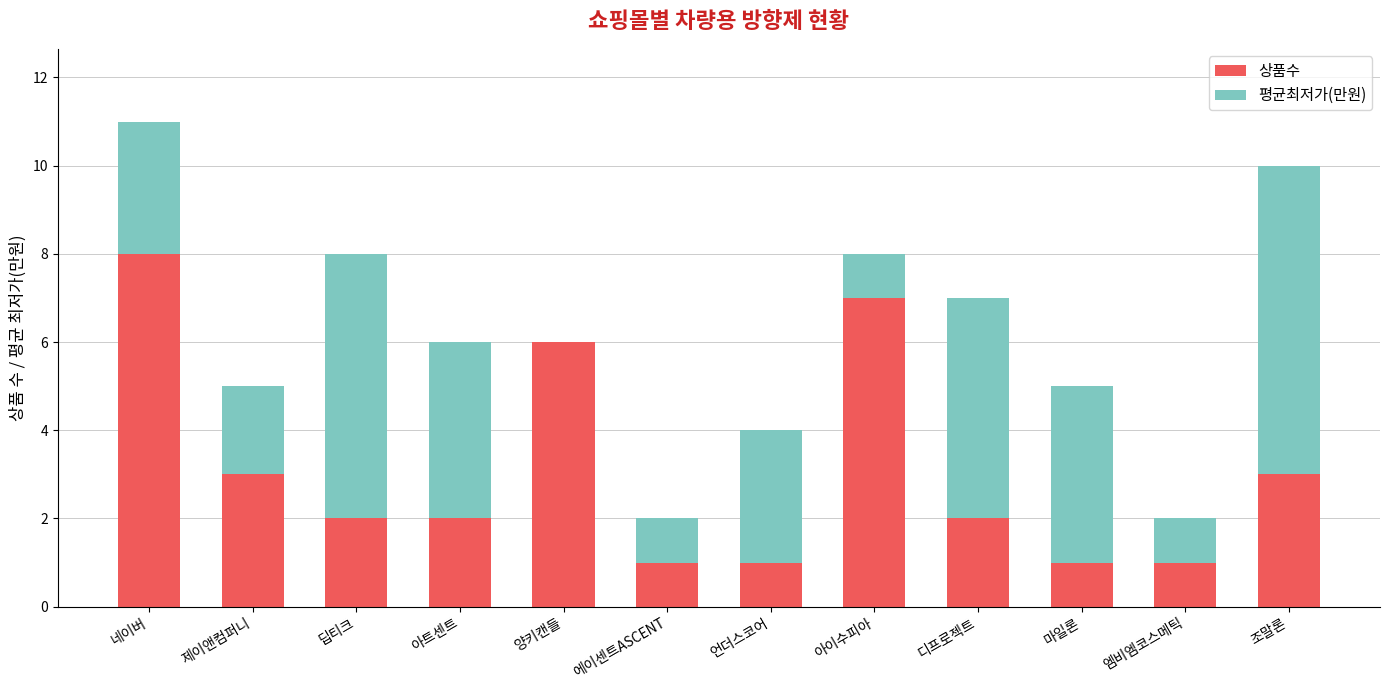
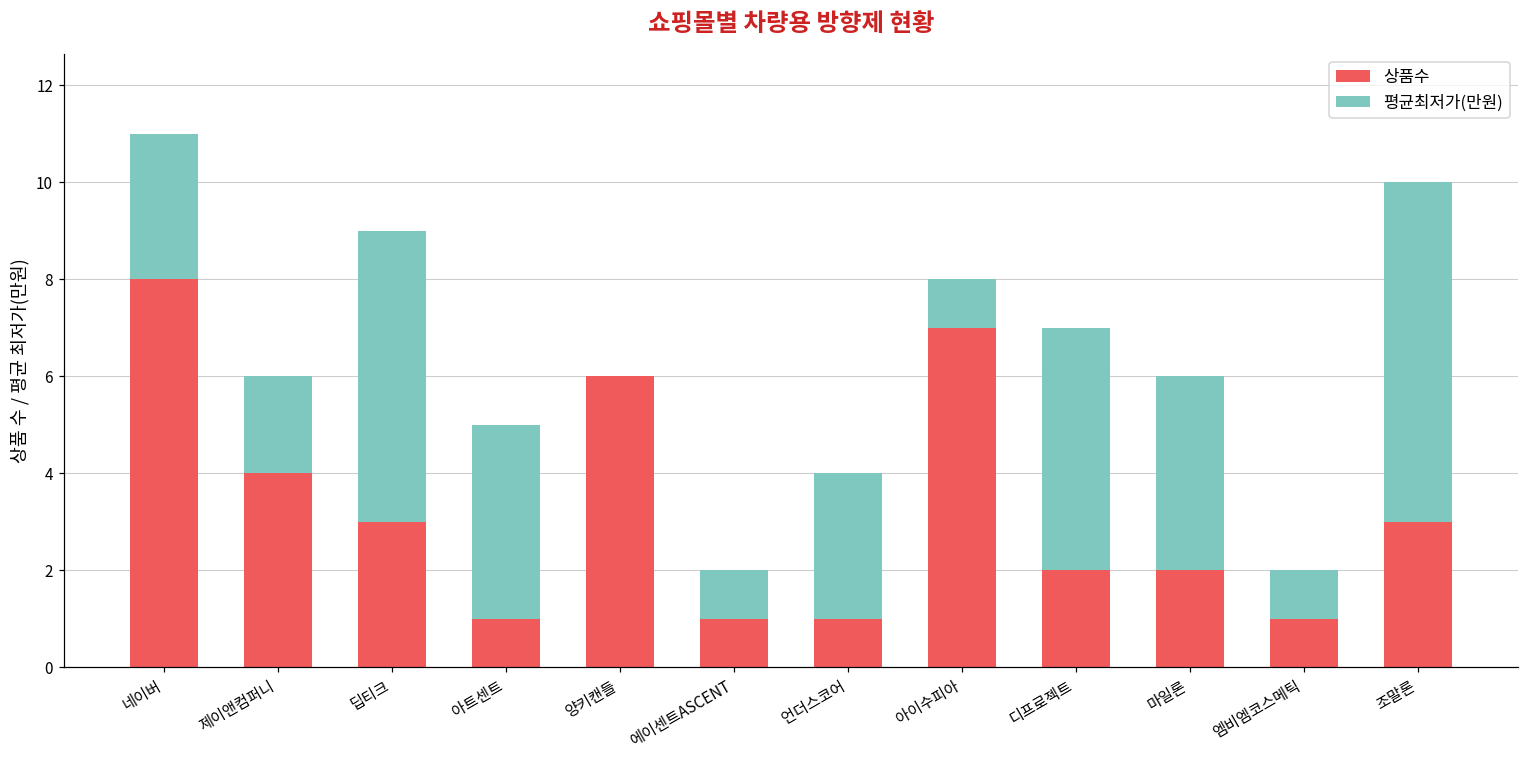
  {
    "상품수": {
      "네이버": 8,
-     "제이앤컴퍼니": 3,
-     "딥티크": 2,
-     "아트센트": 2,
+     "제이앤컴퍼니": 4,
+     "딥티크": 3,
+     "아트센트": 1,
      "양키캔들": 6,
      "에이센트ASCENT": 1,
      "언더스코어": 1,
      "아이수피아": 7,
      "디프로젝트": 2,
-     "마일론": 1,
+     "마일론": 2,
      "엠비엠코스메틱": 1,
      "조말론": 3
    },
    "평균최저가(만원)": {
      "네이버": 3,
      "제이앤컴퍼니": 2,
      "딥티크": 6,
      "아트센트": 4,
      "양키캔들": 0,
      "에이센트ASCENT": 1,
      "언더스코어": 3,
      "아이수피아": 1,
      "디프로젝트": 5,
      "마일론": 4,
      "엠비엠코스메틱": 1,
      "조말론": 7
    }
  }
